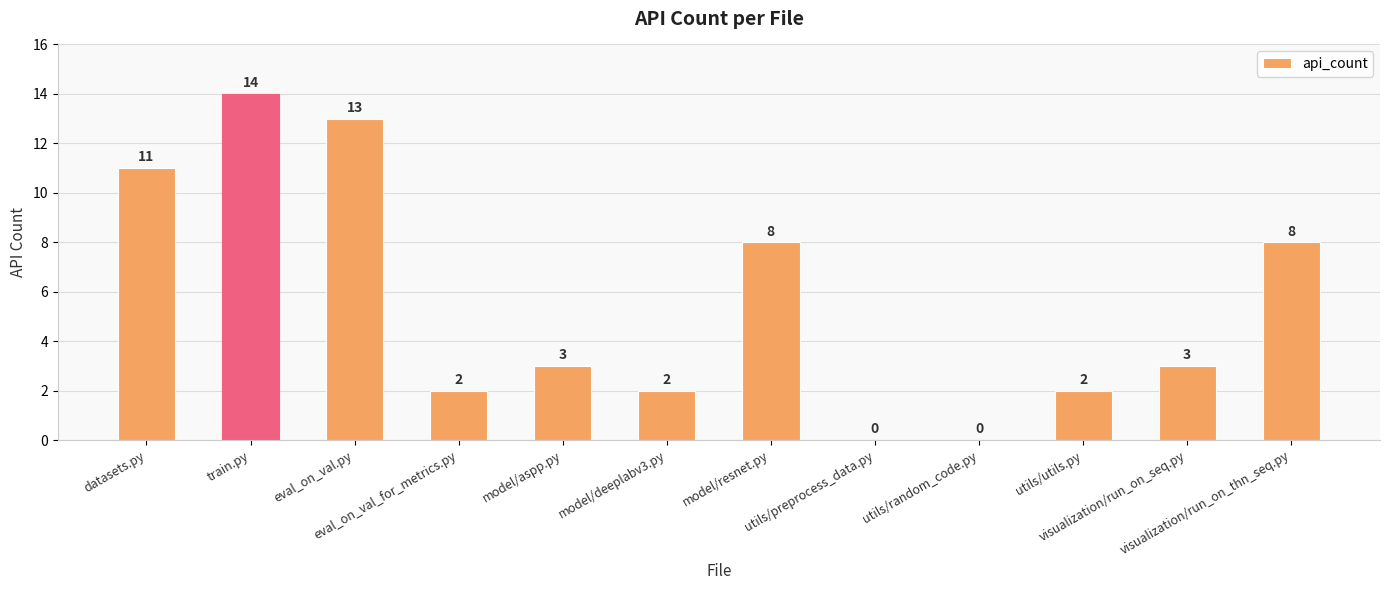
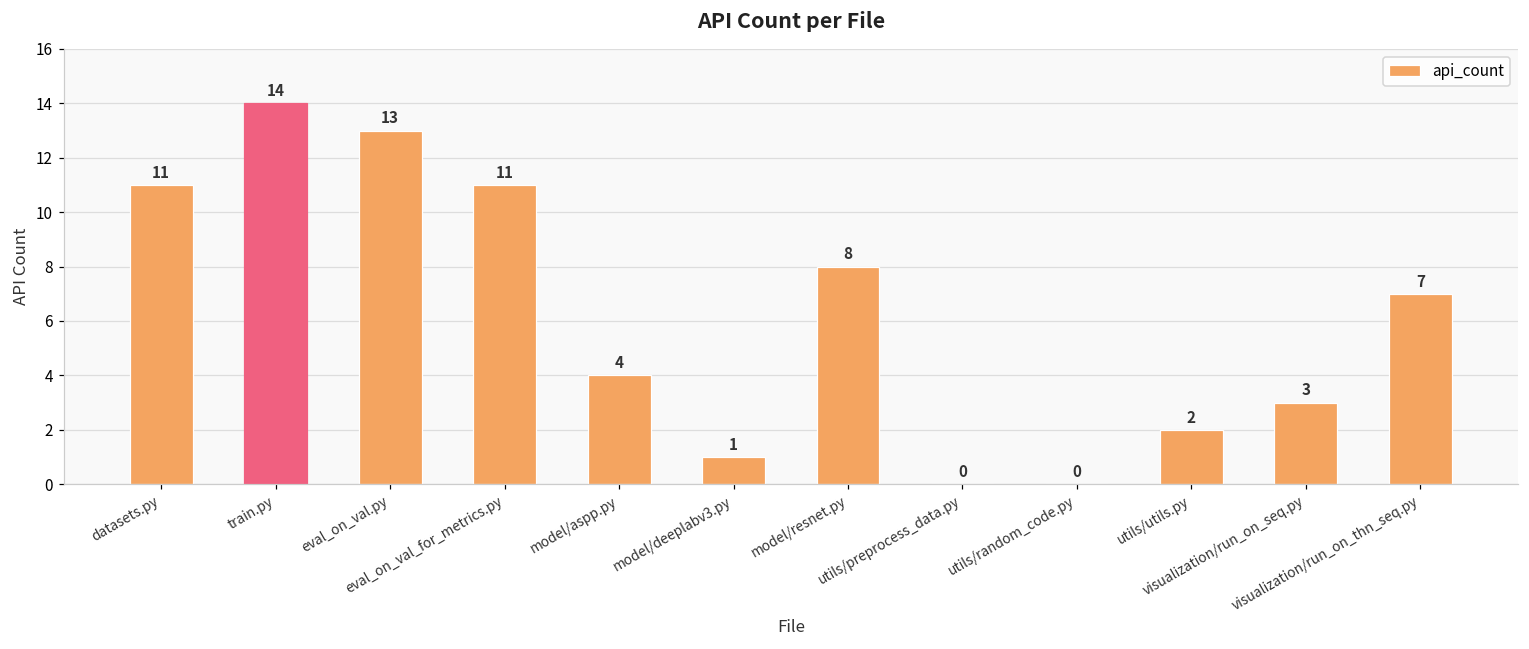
  {
    "datasets.py": 11,
    "train.py": 14,
    "eval_on_val.py": 13,
-   "eval_on_val_for_metrics.py": 2,
-   "model/aspp.py": 3,
-   "model/deeplabv3.py": 2,
+   "eval_on_val_for_metrics.py": 11,
+   "model/aspp.py": 4,
+   "model/deeplabv3.py": 1,
    "model/resnet.py": 8,
    "utils/preprocess_data.py": 0,
    "utils/random_code.py": 0,
    "utils/utils.py": 2,
    "visualization/run_on_seq.py": 3,
-   "visualization/run_on_thn_seq.py": 8
+   "visualization/run_on_thn_seq.py": 7
  }
